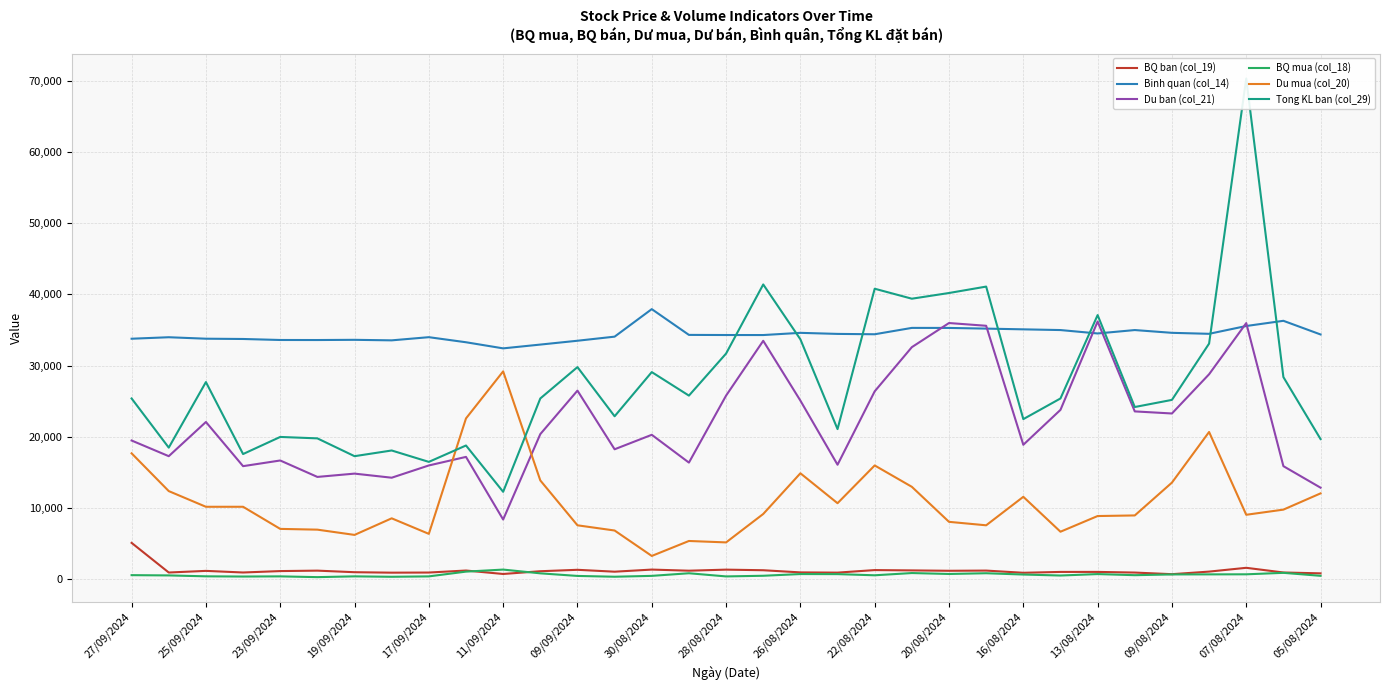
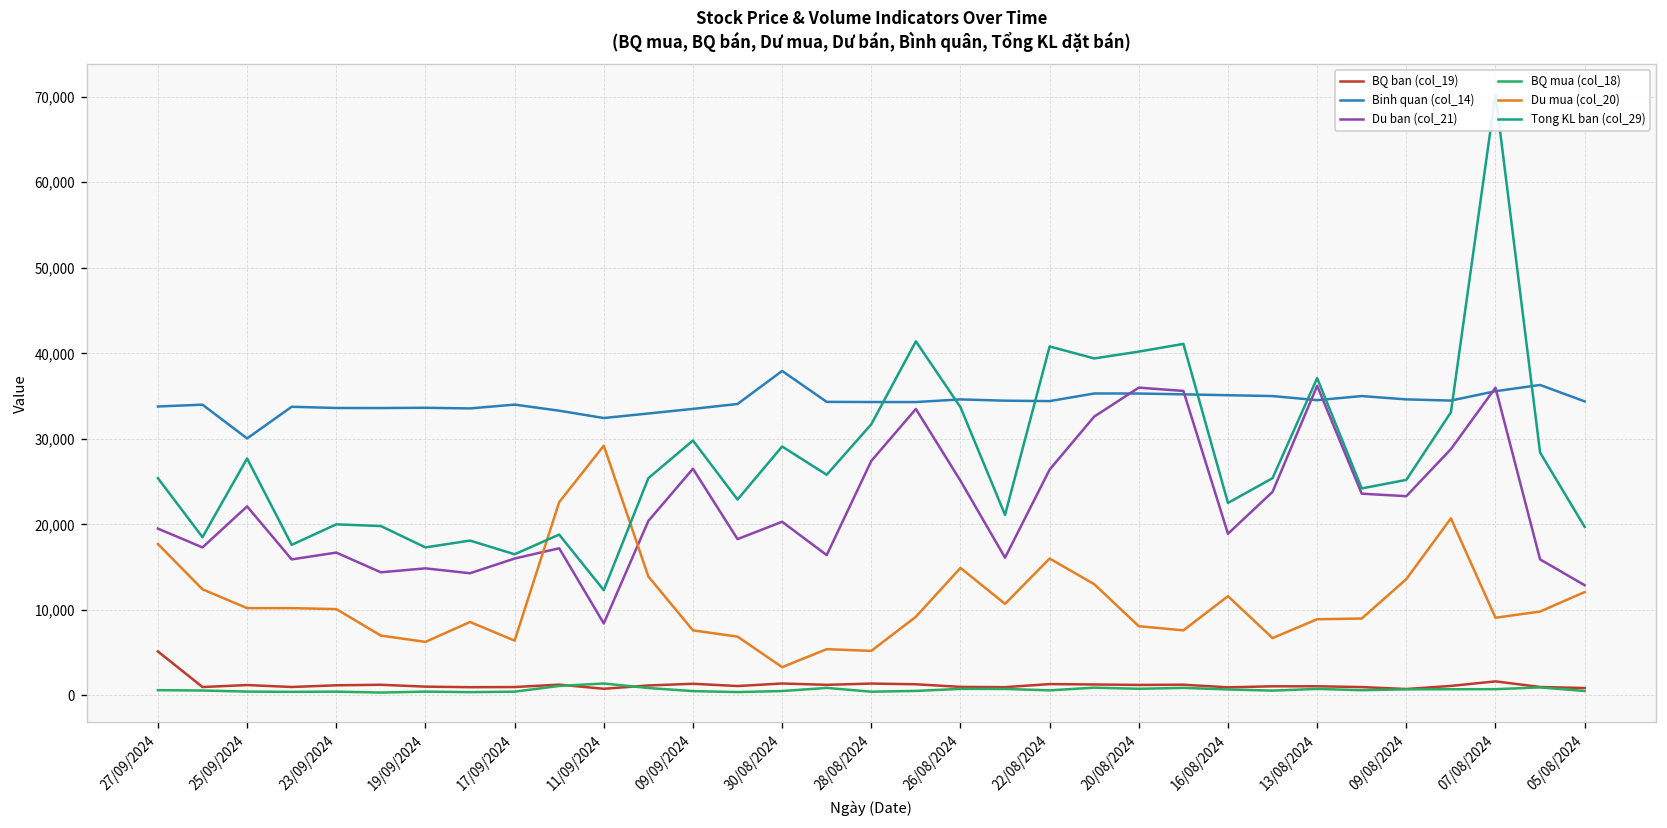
  {
    "BQ ban (col_19)": {
      "27/09/2024": "5,000",
      "25/09/2024": "1,000",
      "23/09/2024": "1,000",
      "19/09/2024": "1,000",
      "17/09/2024": "1,000",
      "11/09/2024": "1,000",
      "09/09/2024": "1,000",
      "30/08/2024": "1,000",
      "28/08/2024": "1,000",
      "22/08/2024": "1,000",
      "20/08/2024": "1,000",
      "07/08/2024": "2,000"
    },
    "Binh quan (col_14)": {
      "27/09/2024": "34,000",
-     "25/09/2024": "34,000",
+     "25/09/2024": "30,000",
      "23/09/2024": "34,000",
      "19/09/2024": "34,000",
      "17/09/2024": "34,000",
      "11/09/2024": "32,000",
      "09/09/2024": "34,000",
      "30/08/2024": "38,000",
      "28/08/2024": "34,000",
      "26/08/2024": "35,000",
      "22/08/2024": "34,000",
      "20/08/2024": "35,000",
      "16/08/2024": "35,000",
      "13/08/2024": "35,000",
      "09/08/2024": "35,000",
      "07/08/2024": "36,000",
      "05/08/2024": "34,000"
    },
    "Du ban (col_21)": {
      "27/09/2024": "20,000",
      "25/09/2024": "22,000",
      "23/09/2024": "17,000",
      "19/09/2024": "15,000",
      "17/09/2024": "16,000",
      "11/09/2024": "8,000",
      "09/09/2024": "27,000",
      "30/08/2024": "20,000",
-     "28/08/2024": "26,000",
+     "28/08/2024": "27,000",
      "26/08/2024": "25,000",
      "22/08/2024": "26,000",
      "20/08/2024": "36,000",
      "16/08/2024": "19,000",
      "13/08/2024": "36,000",
      "09/08/2024": "23,000",
      "07/08/2024": "36,000",
      "05/08/2024": "13,000"
    },
    "Du mua (col_20)": {
      "27/09/2024": "18,000",
      "25/09/2024": "10,000",
-     "23/09/2024": "7,000",
+     "23/09/2024": "10,000",
      "19/09/2024": "6,000",
      "17/09/2024": "6,000",
      "11/09/2024": "29,000",
      "09/09/2024": "8,000",
      "30/08/2024": "3,000",
      "28/08/2024": "5,000",
      "26/08/2024": "15,000",
      "22/08/2024": "16,000",
      "20/08/2024": "8,000",
      "16/08/2024": "12,000",
      "13/08/2024": "9,000",
      "09/08/2024": "14,000",
      "07/08/2024": "9,000",
      "05/08/2024": "12,000"
    }
  }
